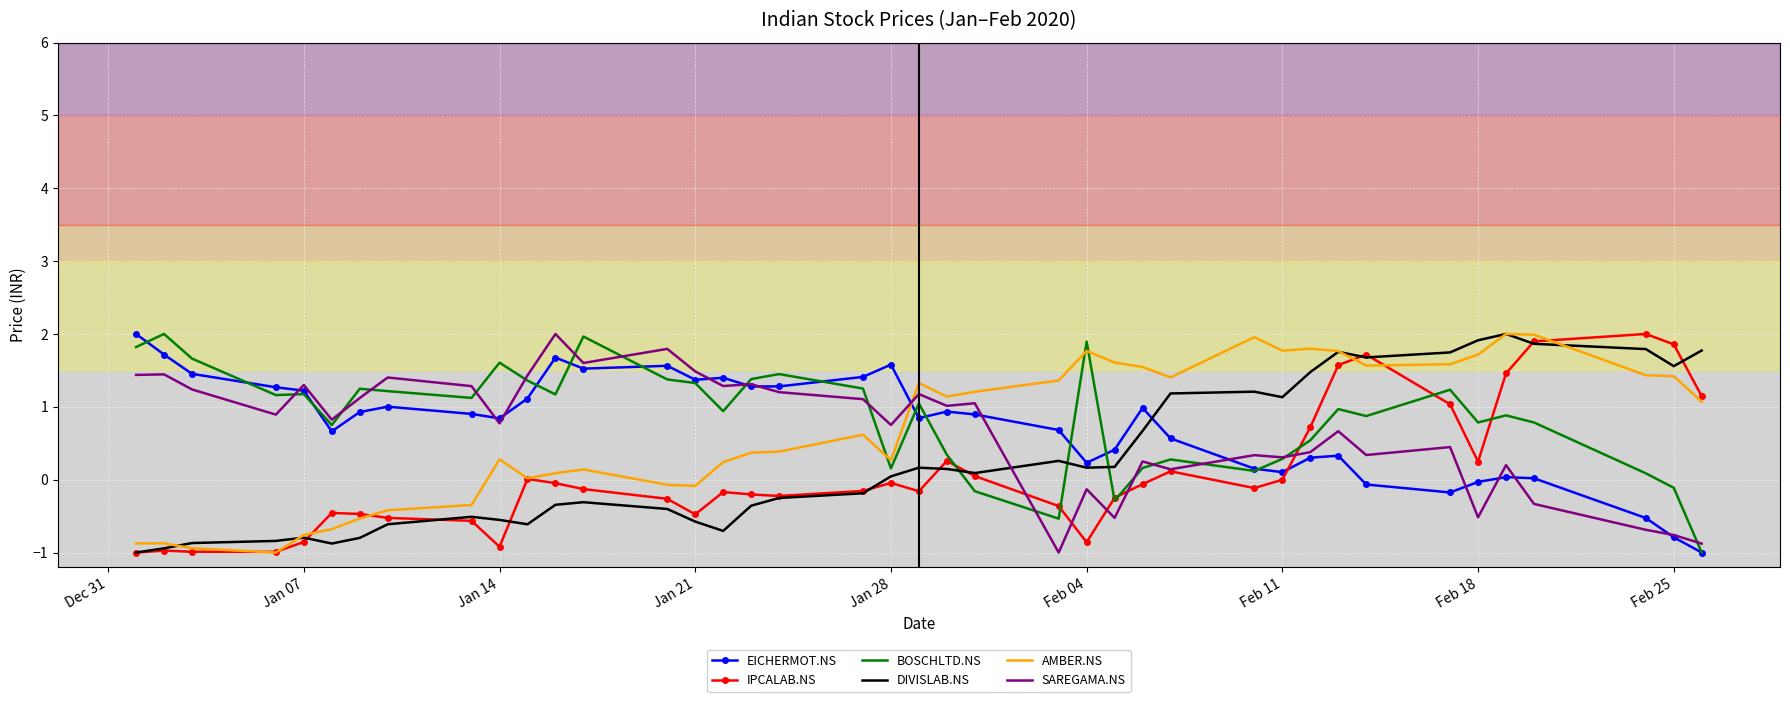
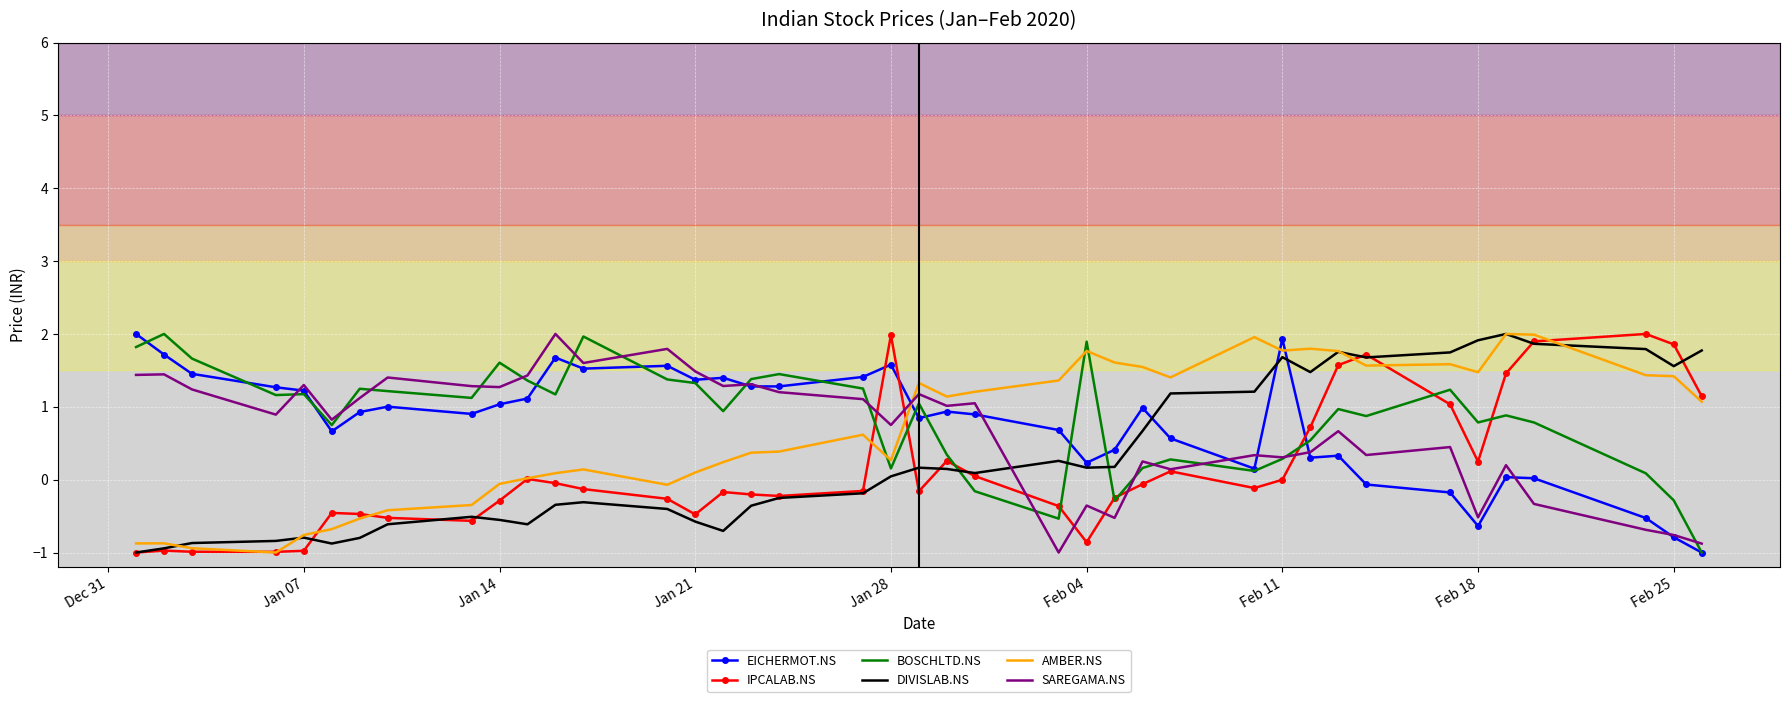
  {
    "EICHERMOT.NS": {
      "Jan 07": 1.2,
-     "Jan 14": 0.8,
+     "Jan 14": 1.0,
      "Jan 21": 1.4,
      "Jan 28": 1.6,
      "Feb 04": 0.2,
-     "Feb 11": 0.1,
-     "Feb 18": 0.0
+     "Feb 11": 1.9,
+     "Feb 18": -0.6
    },
    "IPCALAB.NS": {
-     "Jan 07": -0.9,
-     "Jan 14": -0.9,
+     "Jan 07": -1.0,
+     "Jan 14": -0.3,
      "Jan 21": -0.5,
-     "Jan 28": 0.0,
+     "Jan 28": 2.0,
      "Feb 04": -0.9,
      "Feb 11": 0.0,
      "Feb 18": 0.2,
      "Feb 25": 1.9
    },
    "BOSCHLTD.NS": {
      "Jan 07": 1.2,
      "Jan 14": 1.6,
      "Jan 21": 1.3,
      "Jan 28": 0.2,
      "Feb 04": 1.9,
      "Feb 18": 0.8,
-     "Feb 25": -0.1
+     "Feb 25": -0.3
    },
    "DIVISLAB.NS": {
      "Jan 07": -0.8,
      "Jan 14": -0.6,
      "Jan 21": -0.6,
      "Jan 28": 0.0,
      "Feb 04": 0.2,
-     "Feb 11": 1.1,
+     "Feb 11": 1.7,
      "Feb 18": 1.9,
      "Feb 25": 1.6
    },
    "AMBER.NS": {
      "Jan 07": -0.8,
-     "Jan 14": 0.3,
-     "Jan 21": -0.1,
+     "Jan 14": -0.1,
+     "Jan 21": 0.1,
      "Jan 28": 0.3,
      "Feb 04": 1.8,
      "Feb 11": 1.8,
-     "Feb 18": 1.7,
+     "Feb 18": 1.5,
      "Feb 25": 1.4
    },
    "SAREGAMA.NS": {
      "Jan 07": 1.3,
-     "Jan 14": 0.8,
+     "Jan 14": 1.3,
      "Jan 21": 1.5,
      "Jan 28": 0.8,
-     "Feb 04": -0.1,
+     "Feb 04": -0.4,
      "Feb 18": -0.5
    }
  }
